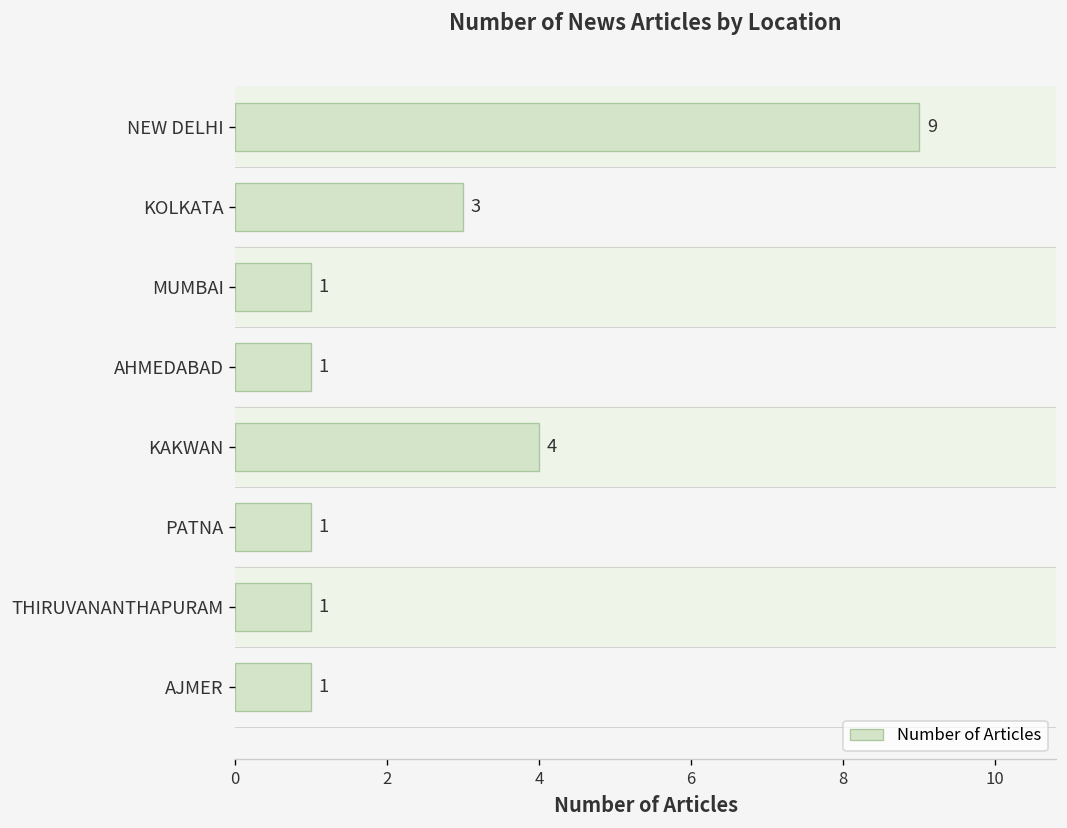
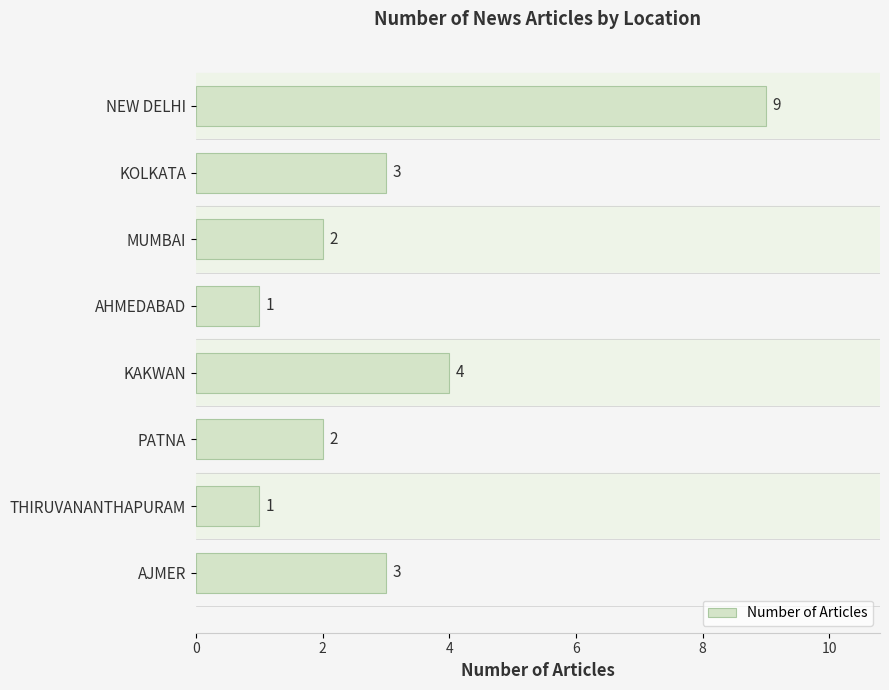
  {
    "NEW DELHI": 9,
    "KOLKATA": 3,
-   "MUMBAI": 1,
+   "MUMBAI": 2,
    "AHMEDABAD": 1,
    "KAKWAN": 4,
-   "PATNA": 1,
+   "PATNA": 2,
    "THIRUVANANTHAPURAM": 1,
-   "AJMER": 1
+   "AJMER": 3
  }
